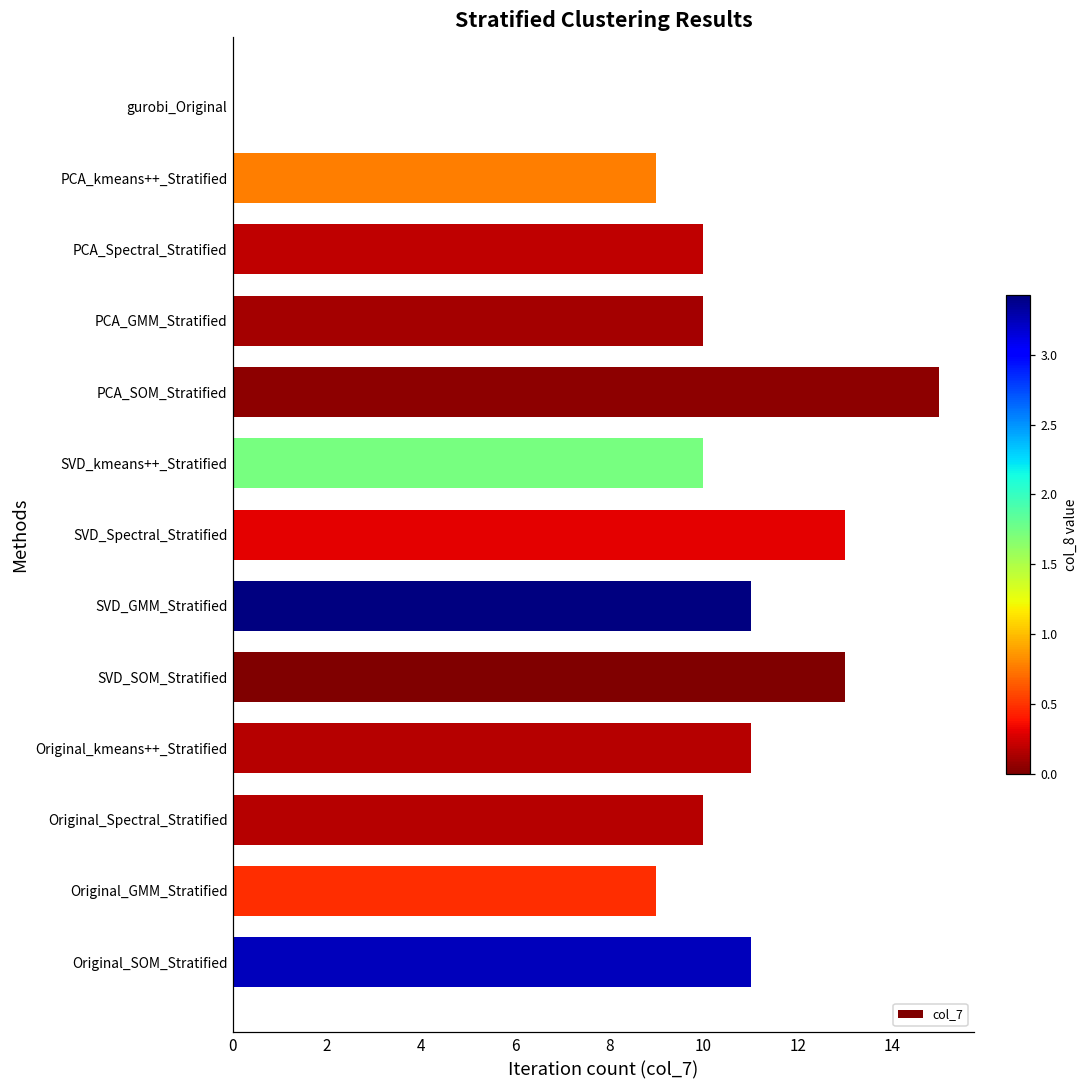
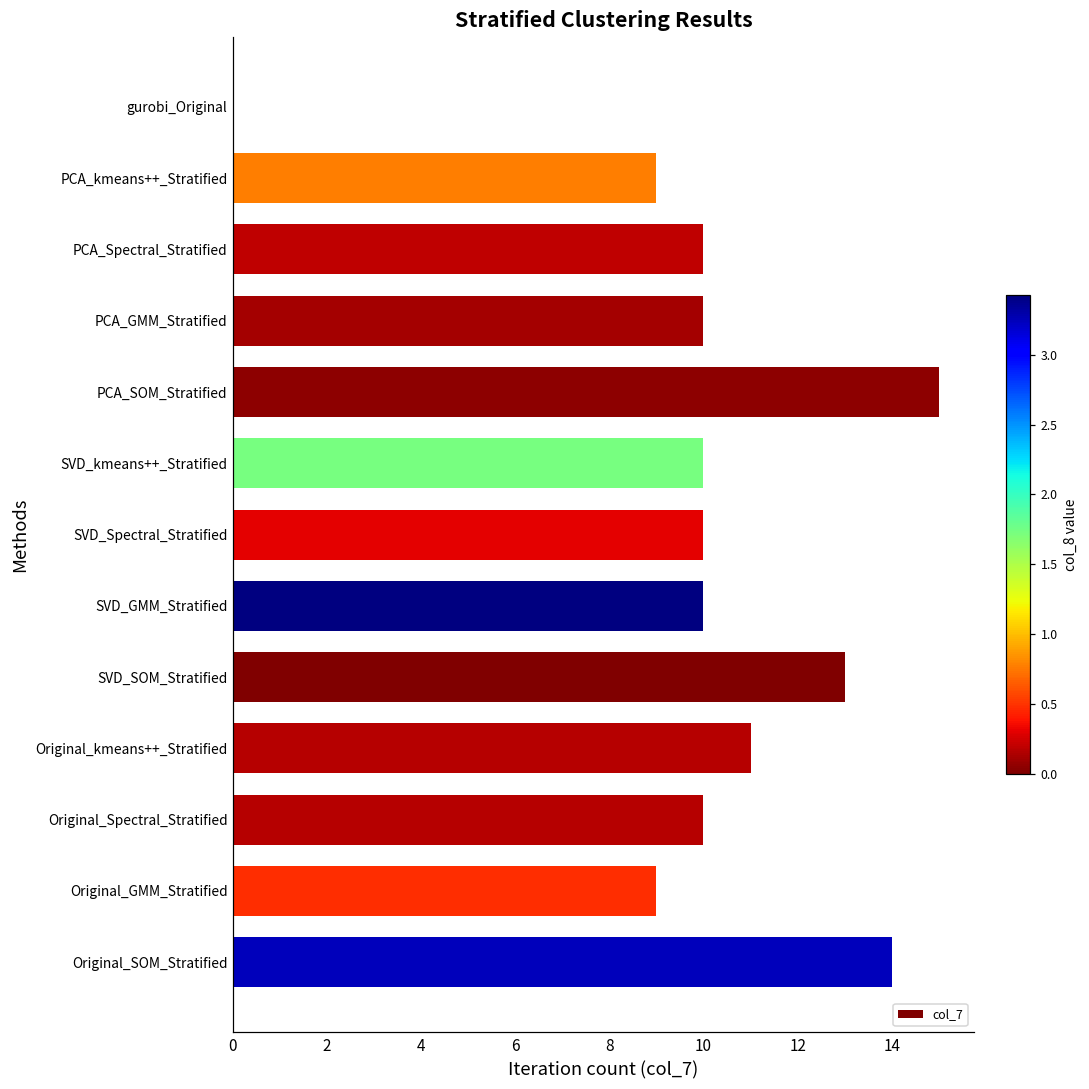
  {
    "gurobi_Original": 0,
    "PCA_kmeans++_Stratified": 9,
    "PCA_Spectral_Stratified": 10,
    "PCA_GMM_Stratified": 10,
    "PCA_SOM_Stratified": 15,
    "SVD_kmeans++_Stratified": 10,
-   "SVD_Spectral_Stratified": 13,
-   "SVD_GMM_Stratified": 11,
+   "SVD_Spectral_Stratified": 10,
+   "SVD_GMM_Stratified": 10,
    "SVD_SOM_Stratified": 13,
    "Original_kmeans++_Stratified": 11,
    "Original_Spectral_Stratified": 10,
    "Original_GMM_Stratified": 9,
-   "Original_SOM_Stratified": 11
+   "Original_SOM_Stratified": 14
  }
